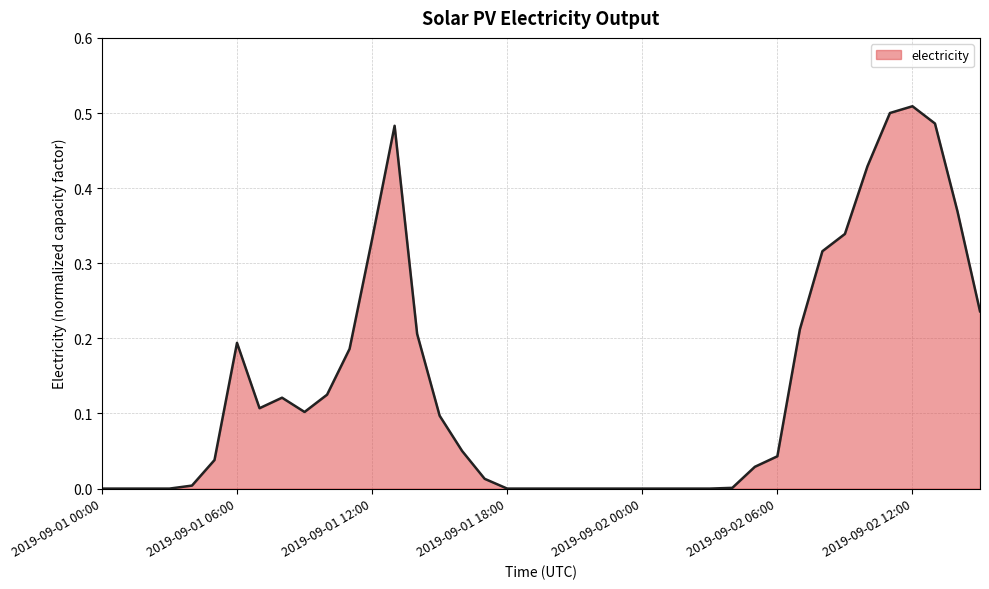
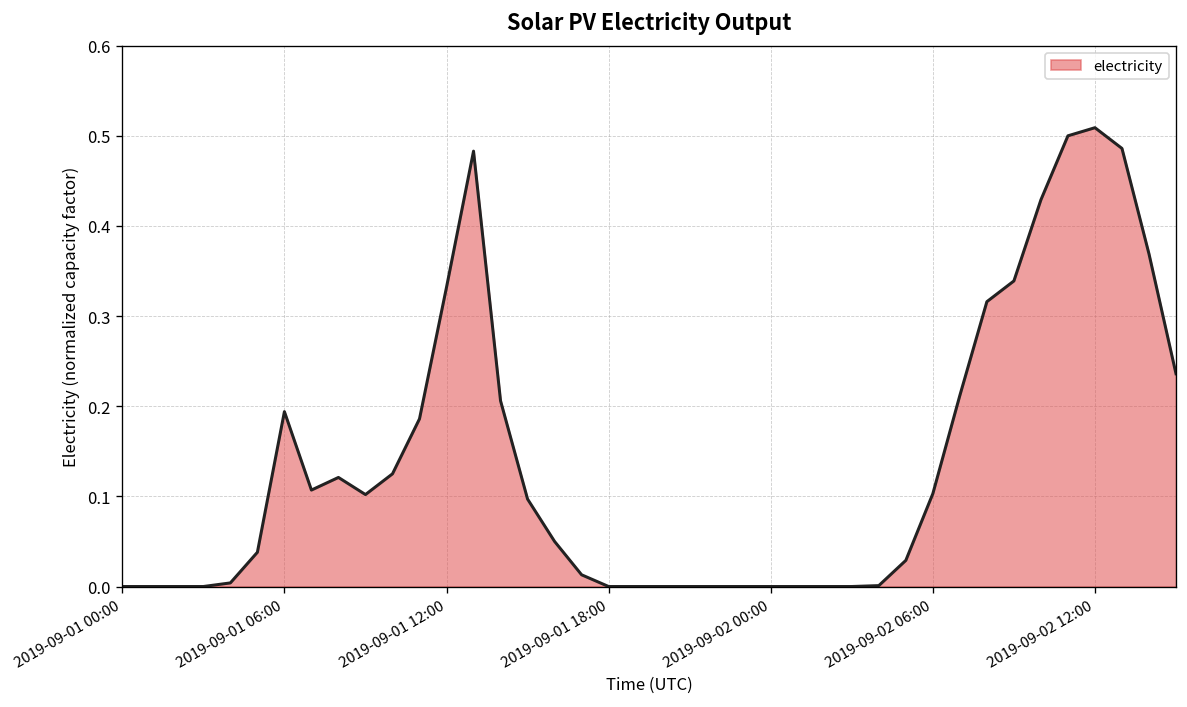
  {
    "2019-09-01 00:00": 0.00,
    "2019-09-01 06:00": 0.19,
    "2019-09-01 12:00": 0.33,
    "2019-09-01 18:00": 0.00,
    "2019-09-02 00:00": 0.00,
-   "2019-09-02 06:00": 0.04,
+   "2019-09-02 06:00": 0.10,
    "2019-09-02 12:00": 0.51
  }
